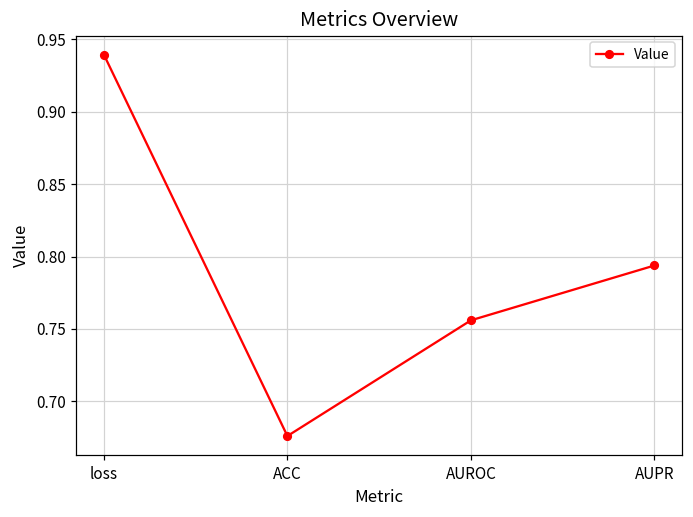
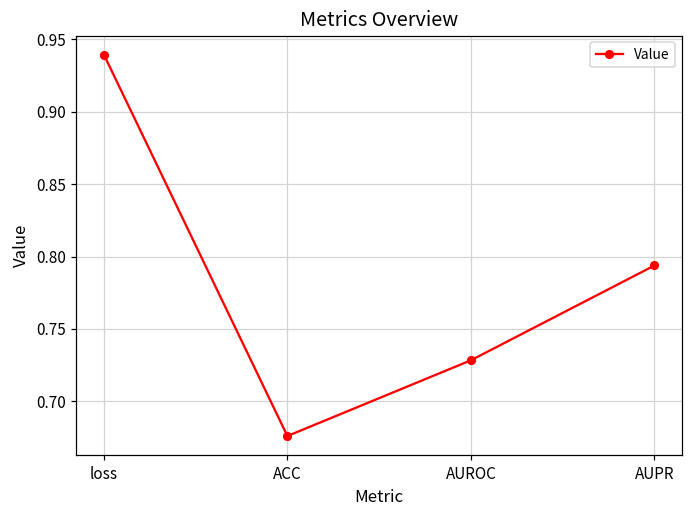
  {
    "loss": 0.939,
    "ACC": 0.676,
-   "AUROC": 0.756,
+   "AUROC": 0.728,
    "AUPR": 0.794
  }
